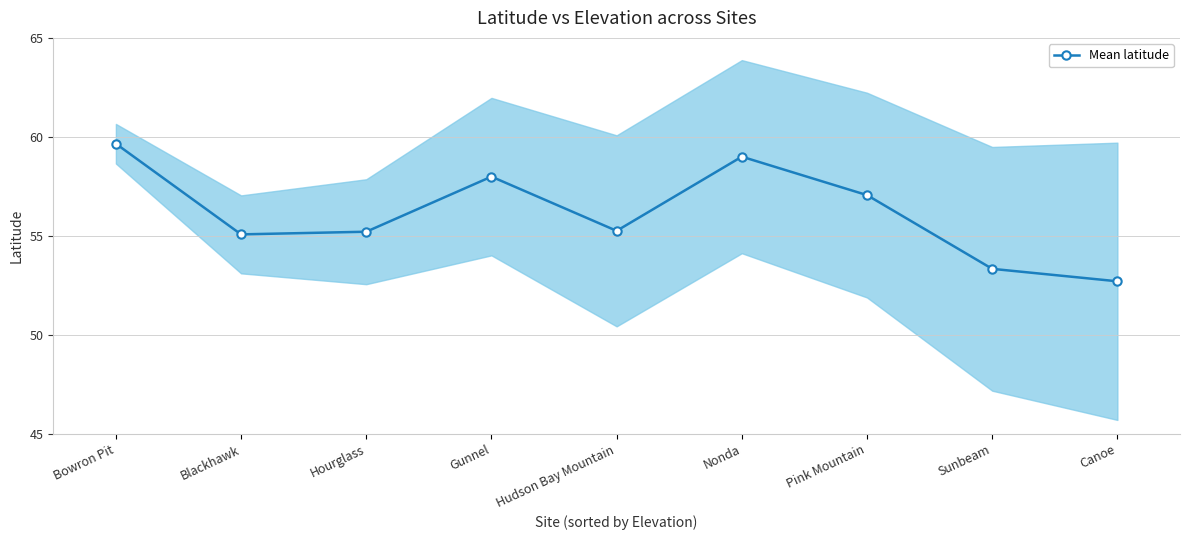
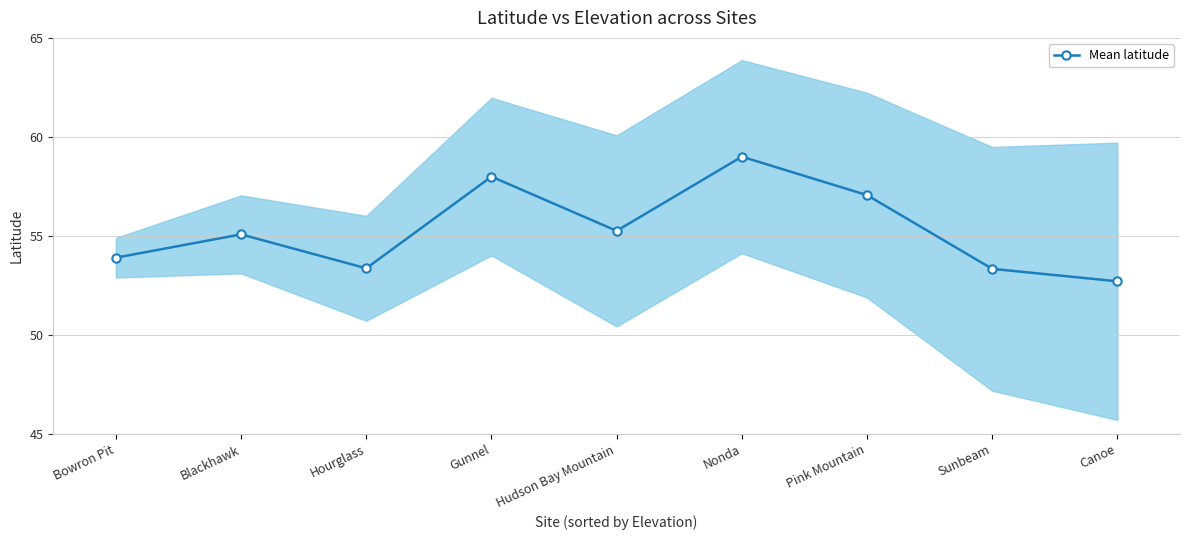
  {
    "Mean latitude": {
-     "Bowron Pit": 59.7,
+     "Bowron Pit": 53.9,
      "Blackhawk": 55.1,
-     "Hourglass": 55.2,
+     "Hourglass": 53.4,
      "Gunnel": 58.0,
      "Hudson Bay Mountain": 55.3,
      "Nonda": 59.0,
      "Pink Mountain": 57.1,
      "Sunbeam": 53.3,
      "Canoe": 52.7
    }
  }
